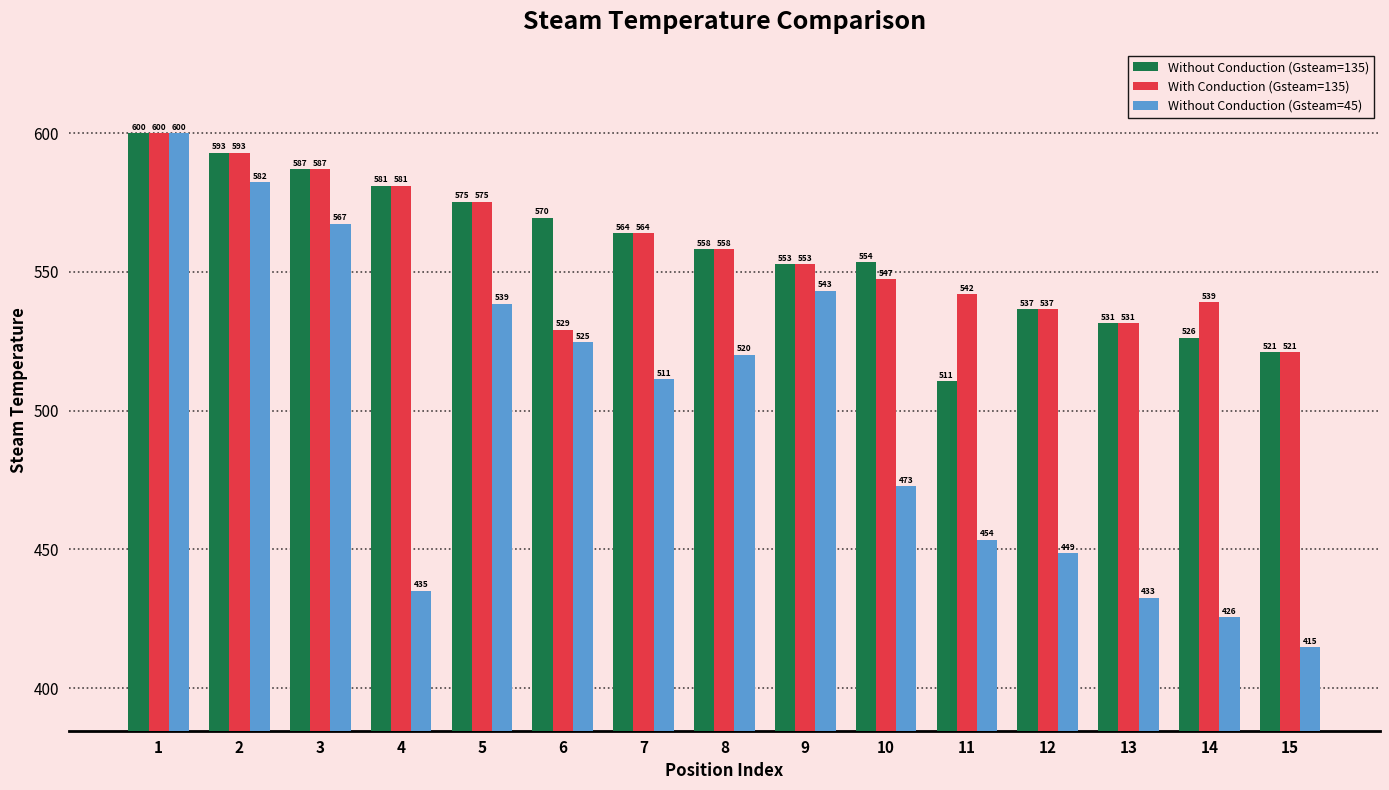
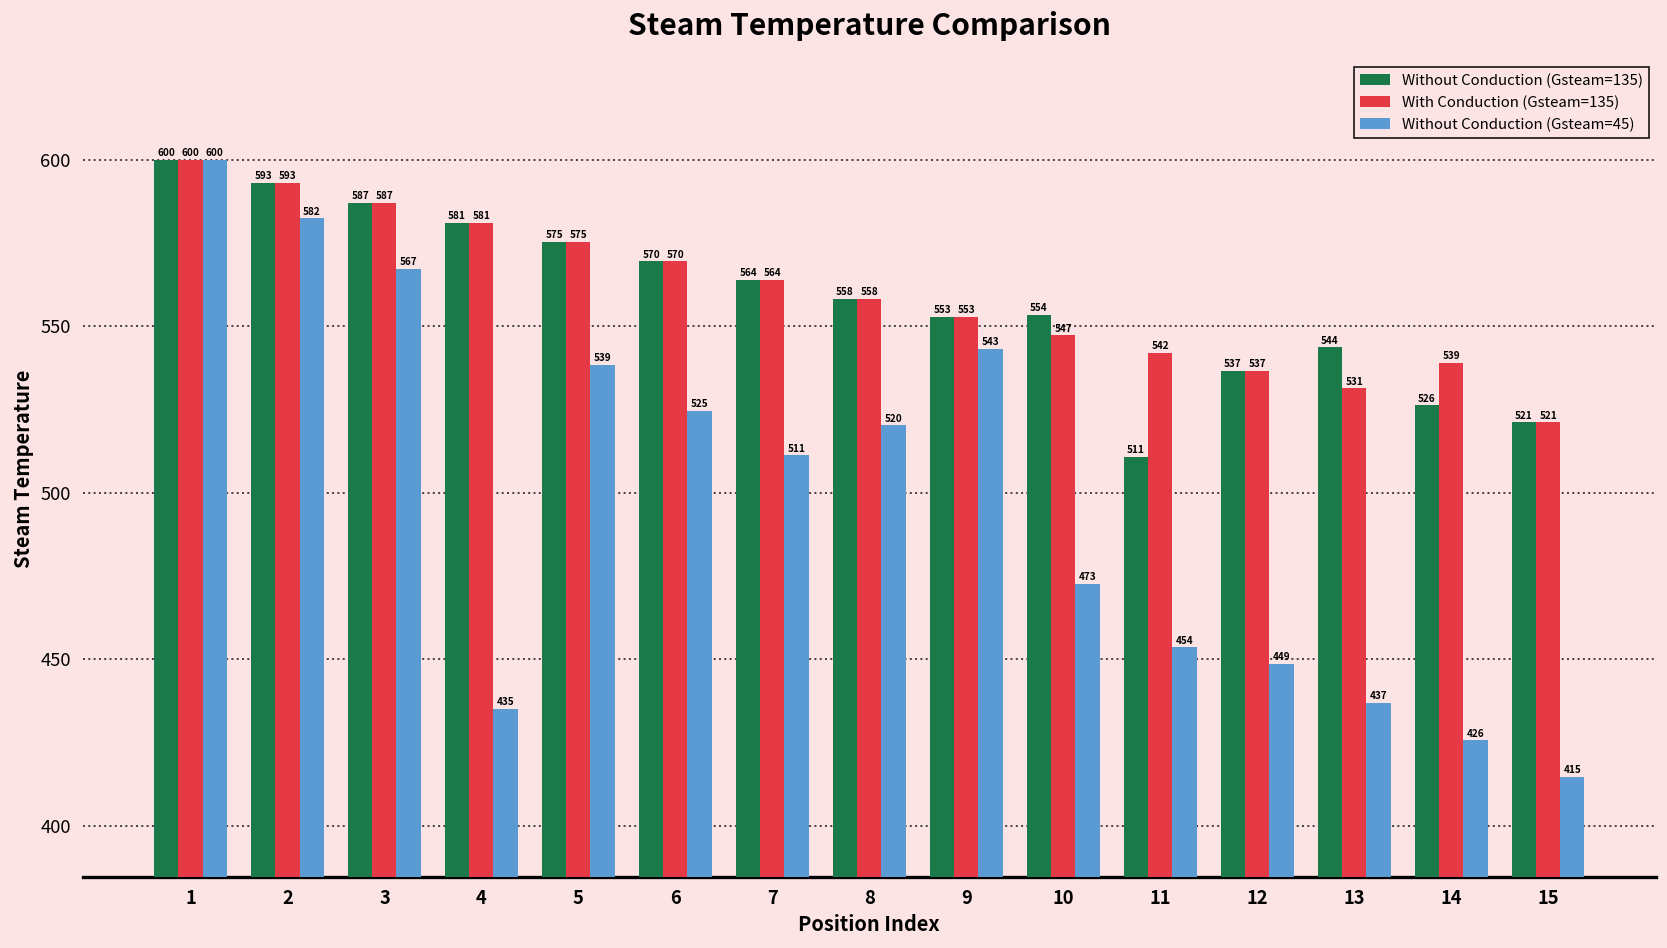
  {
    "Without Conduction (Gsteam=135)": {
      "1": 600,
      "2": 593,
      "3": 587,
      "4": 581,
      "5": 575,
      "6": 570,
      "7": 564,
      "8": 558,
      "9": 553,
      "10": 554,
      "11": 511,
      "12": 537,
-     "13": 531,
+     "13": 544,
      "14": 526,
      "15": 521
    },
    "With Conduction (Gsteam=135)": {
      "1": 600,
      "2": 593,
      "3": 587,
      "4": 581,
      "5": 575,
-     "6": 529,
+     "6": 570,
      "7": 564,
      "8": 558,
      "9": 553,
      "10": 547,
      "11": 542,
      "12": 537,
      "13": 531,
      "14": 539,
      "15": 521
    },
    "Without Conduction (Gsteam=45)": {
      "1": 600,
      "2": 582,
      "3": 567,
      "4": 435,
      "5": 539,
      "6": 525,
      "7": 511,
      "8": 520,
      "9": 543,
      "10": 473,
      "11": 454,
      "12": 449,
-     "13": 433,
+     "13": 437,
      "14": 426,
      "15": 415
    }
  }
